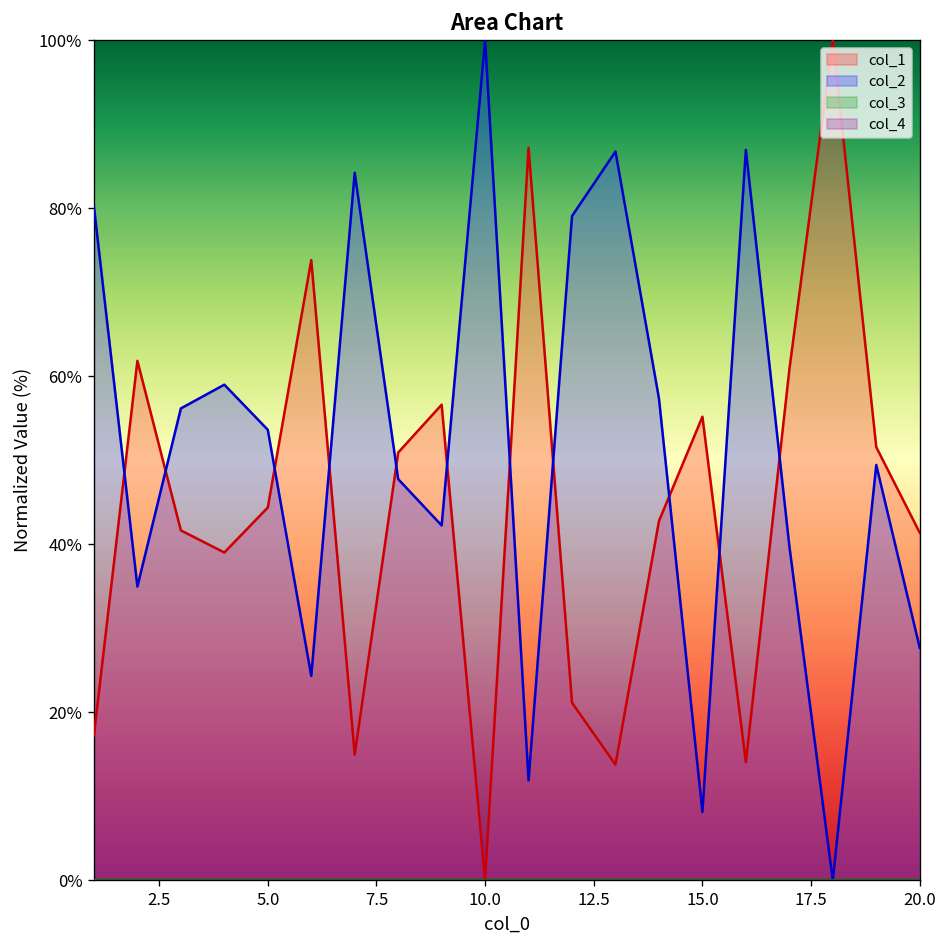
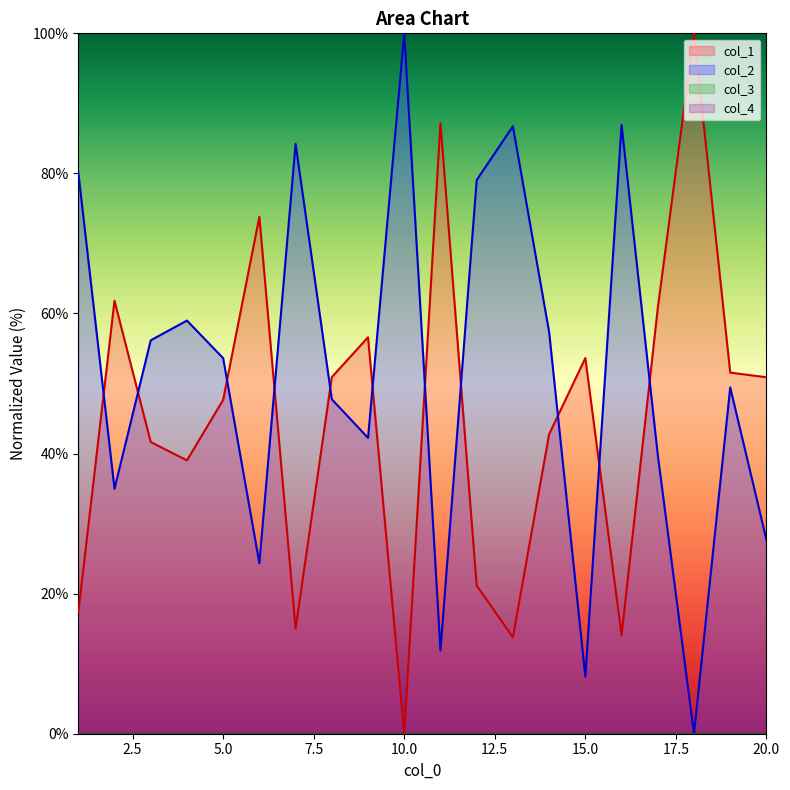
  {
    "col_1": {
-     "5.0": "44%",
-     "15.0": "55%",
-     "20.0": "41%"
+     "5.0": "48%",
+     "15.0": "54%",
+     "20.0": "51%"
    },
    "col_2": {
      "5.0": "54%",
      "10.0": "100%",
      "15.0": "8%",
      "20.0": "28%"
    },
    "col_4": {
      "5.0": "0%",
      "15.0": "0%",
      "20.0": "0%"
    }
  }
